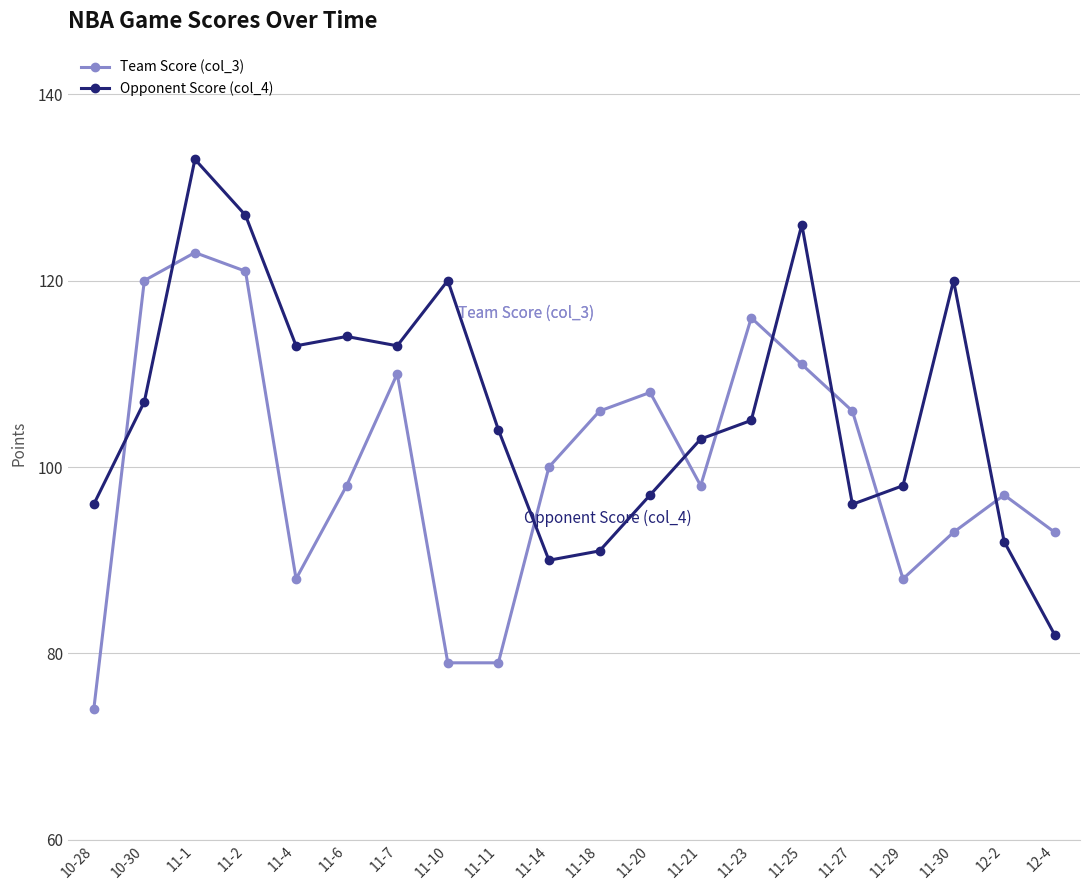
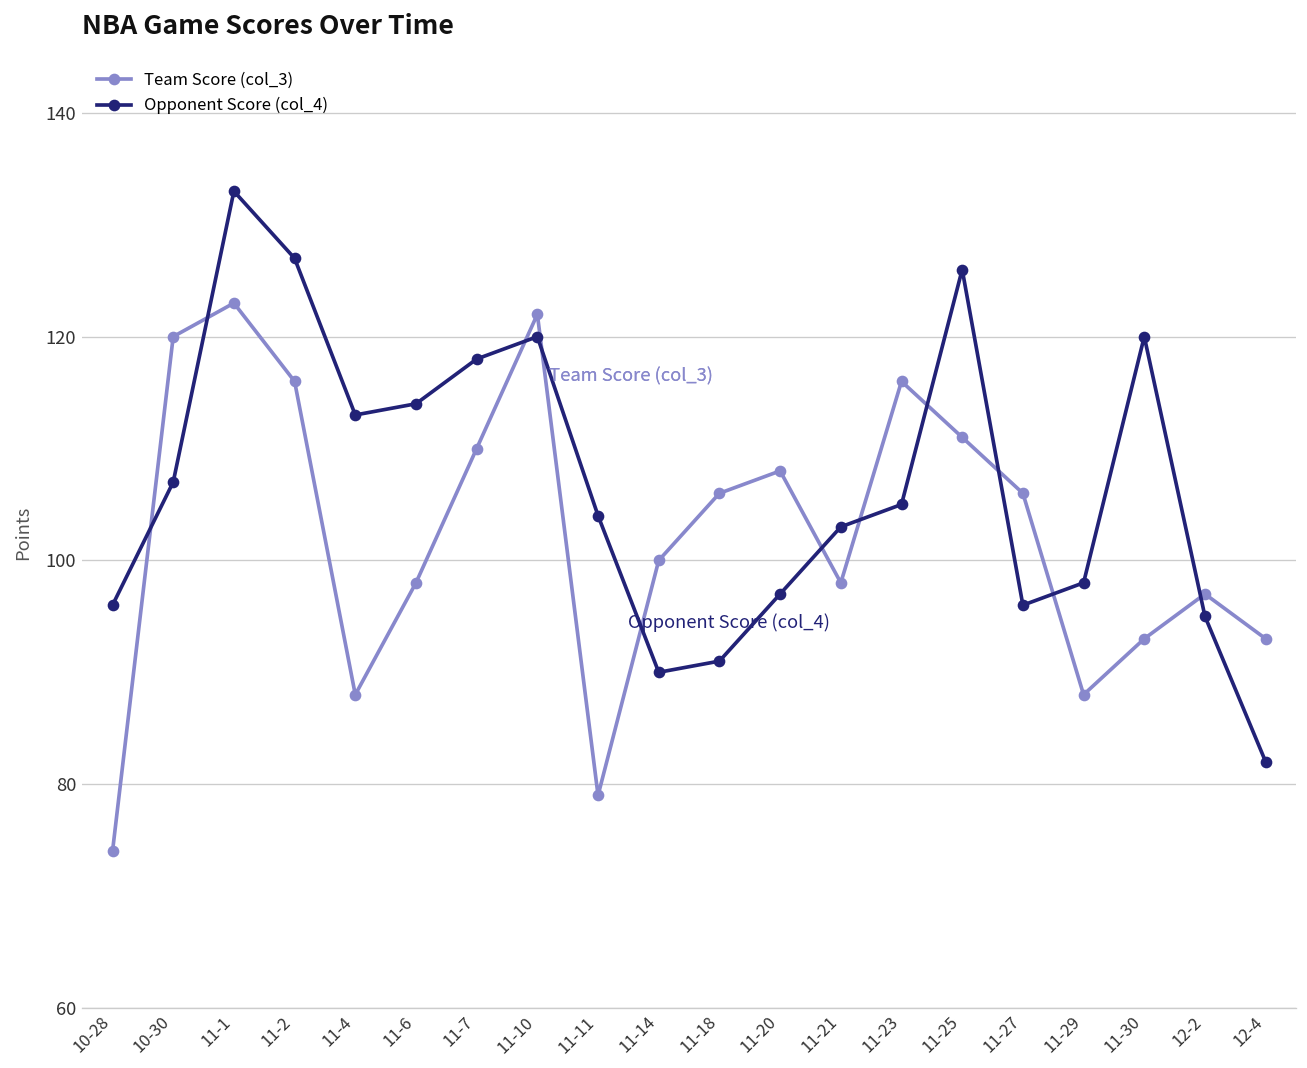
  {
    "Team Score (col_3)": {
      "10-28": 74,
      "10-30": 120,
      "11-1": 123,
-     "11-2": 121,
+     "11-2": 116,
      "11-4": 88,
      "11-6": 98,
      "11-7": 110,
-     "11-10": 79,
+     "11-10": 122,
      "11-11": 79,
      "11-14": 100,
      "11-18": 106,
      "11-20": 108,
      "11-21": 98,
      "11-23": 116,
      "11-25": 111,
      "11-27": 106,
      "11-29": 88,
      "11-30": 93,
      "12-2": 97,
      "12-4": 93
    },
    "Opponent Score (col_4)": {
      "10-28": 96,
      "10-30": 107,
      "11-1": 133,
      "11-2": 127,
      "11-4": 113,
      "11-6": 114,
-     "11-7": 113,
+     "11-7": 118,
      "11-10": 120,
      "11-11": 104,
      "11-14": 90,
      "11-18": 91,
      "11-21": 103,
      "11-23": 105,
      "11-25": 126,
      "11-27": 96,
      "11-29": 98,
      "11-30": 120,
-     "12-2": 92,
+     "12-2": 95,
      "12-4": 82
    }
  }
